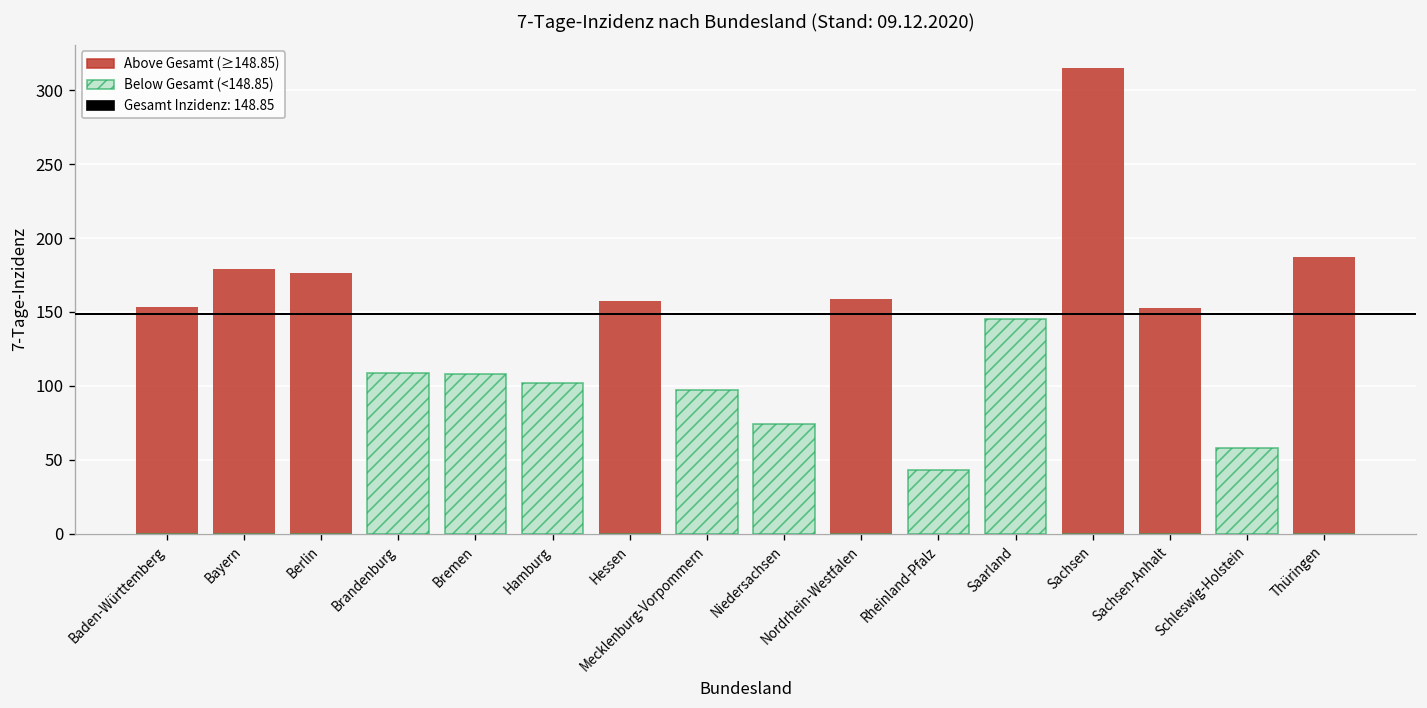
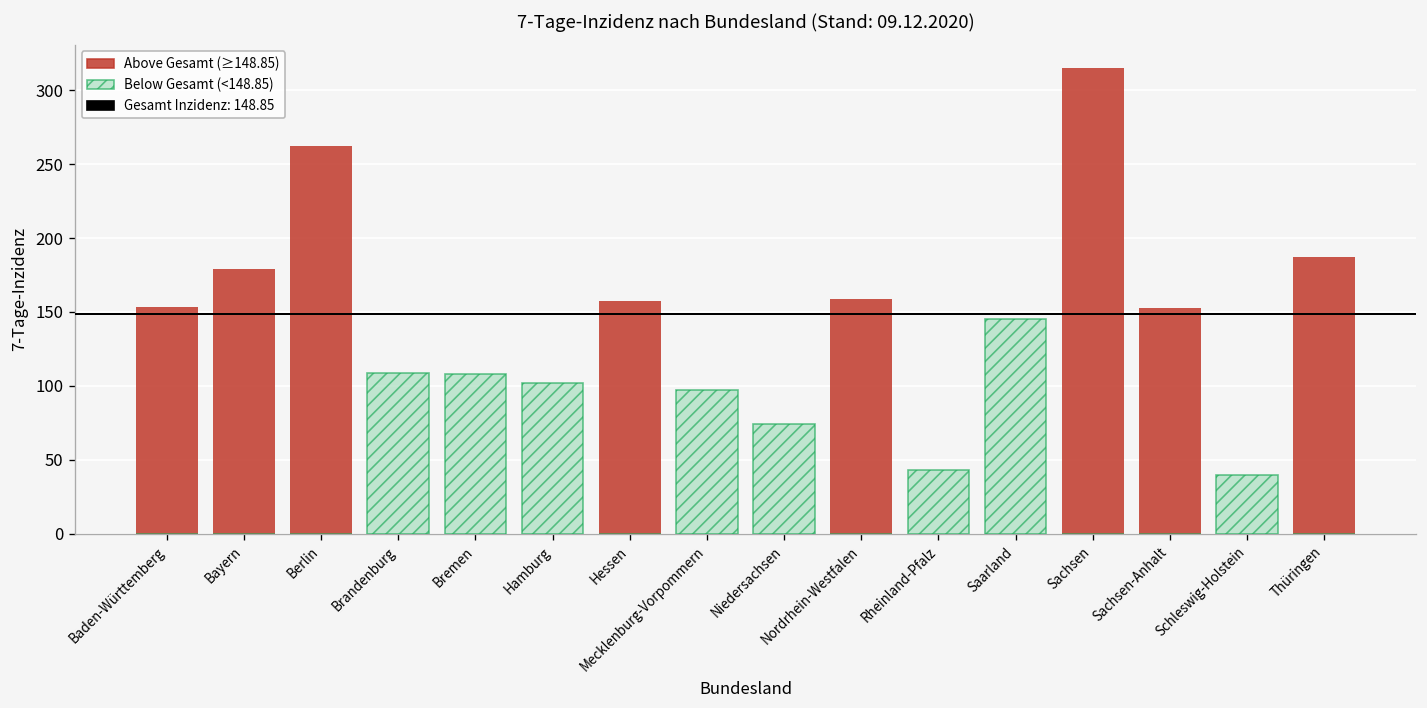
  {
    "Above Gesamt (≥148.85)": {
      "Baden-Württemberg": 153,
      "Bayern": 179,
-     "Berlin": 176,
+     "Berlin": 262,
      "Brandenburg": 0,
      "Bremen": 0,
      "Hamburg": 0,
      "Hessen": 157,
      "Mecklenburg-Vorpommern": 0,
      "Niedersachsen": 0,
      "Nordrhein-Westfalen": 158,
      "Rheinland-Pfalz": 0,
      "Saarland": 0,
      "Sachsen": 315,
      "Sachsen-Anhalt": 153,
      "Schleswig-Holstein": 0,
      "Thüringen": 187
    },
    "Below Gesamt (<148.85)": {
      "Baden-Württemberg": 0,
      "Bayern": 0,
      "Berlin": 0,
      "Brandenburg": 109,
      "Bremen": 108,
      "Hamburg": 102,
      "Hessen": 0,
      "Mecklenburg-Vorpommern": 97,
      "Niedersachsen": 74,
      "Nordrhein-Westfalen": 0,
      "Rheinland-Pfalz": 43,
      "Saarland": 145,
      "Sachsen": 0,
      "Sachsen-Anhalt": 0,
-     "Schleswig-Holstein": 58,
+     "Schleswig-Holstein": 40,
      "Thüringen": 0
    }
  }
